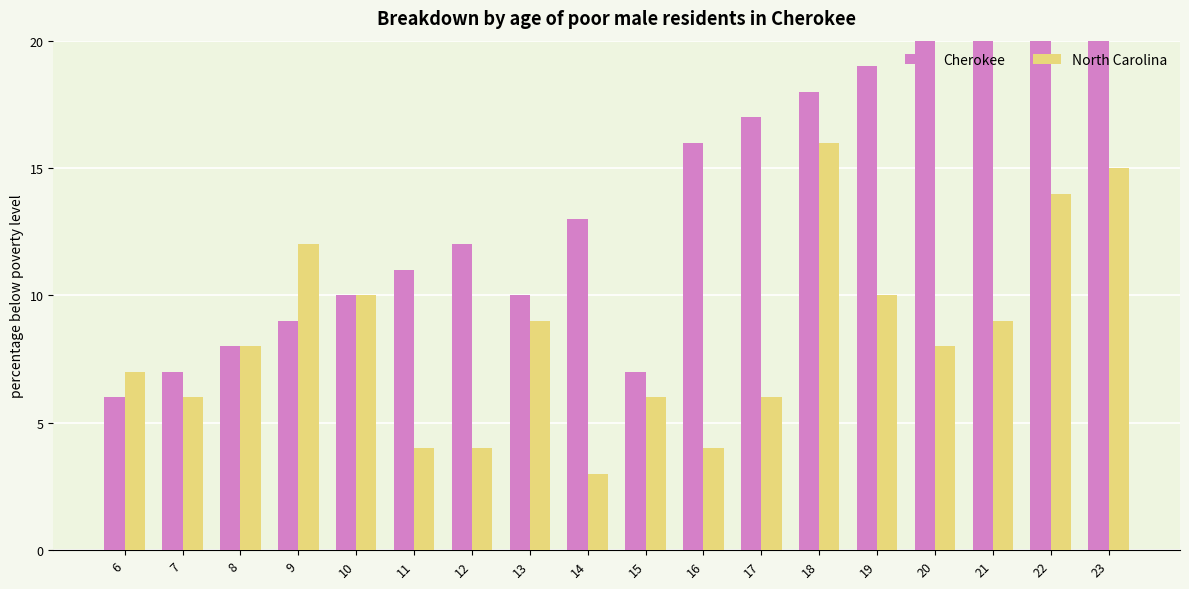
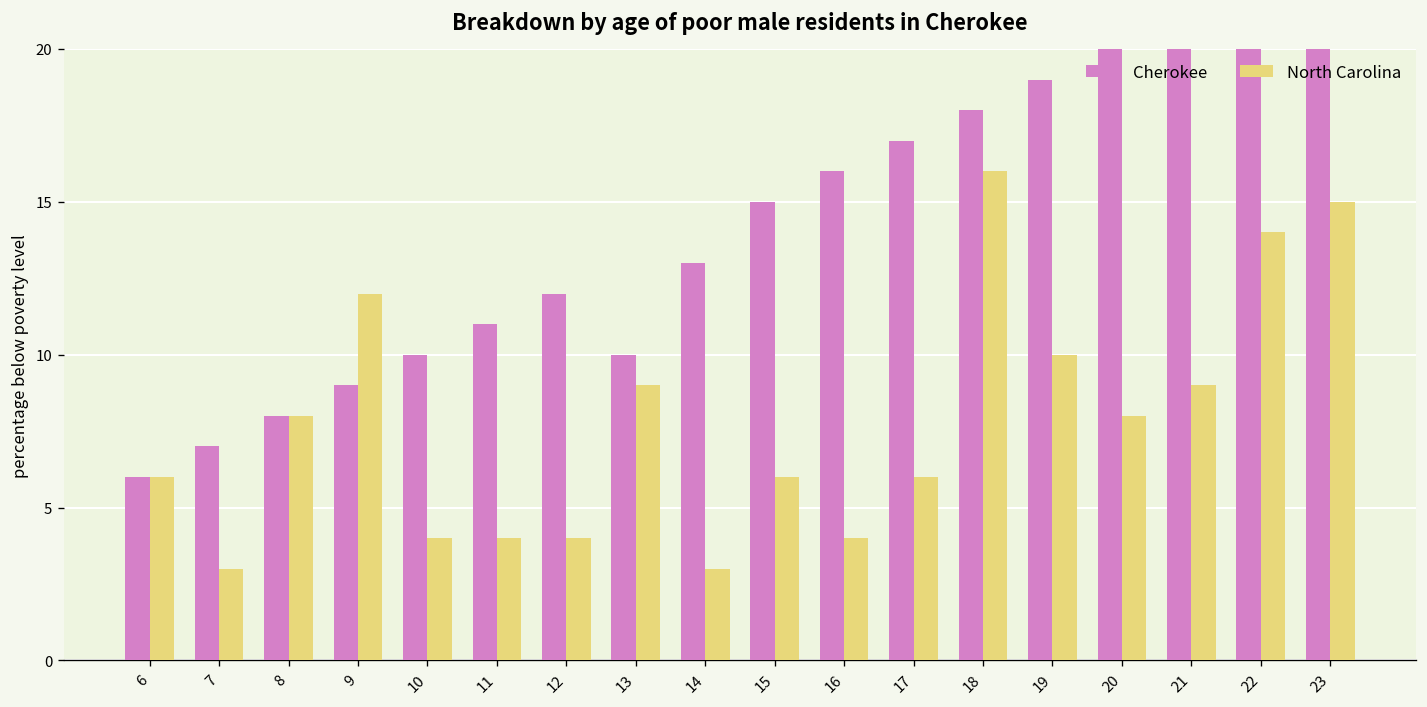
  {
    "Cherokee": {
      "6": 6,
      "7": 7,
      "8": 8,
      "9": 9,
      "10": 10,
      "11": 11,
      "12": 12,
      "13": 10,
      "14": 13,
-     "15": 7,
+     "15": 15,
      "16": 16,
      "17": 17,
      "18": 18,
      "19": 19,
      "20": 20
    },
    "North Carolina": {
-     "6": 7,
-     "7": 6,
+     "6": 6,
+     "7": 3,
      "8": 8,
      "9": 12,
-     "10": 10,
+     "10": 4,
      "11": 4,
      "12": 4,
      "13": 9,
      "14": 3,
      "15": 6,
      "16": 4,
      "17": 6,
      "18": 16,
      "19": 10,
      "20": 8,
      "21": 9,
      "22": 14,
      "23": 15
    }
  }
